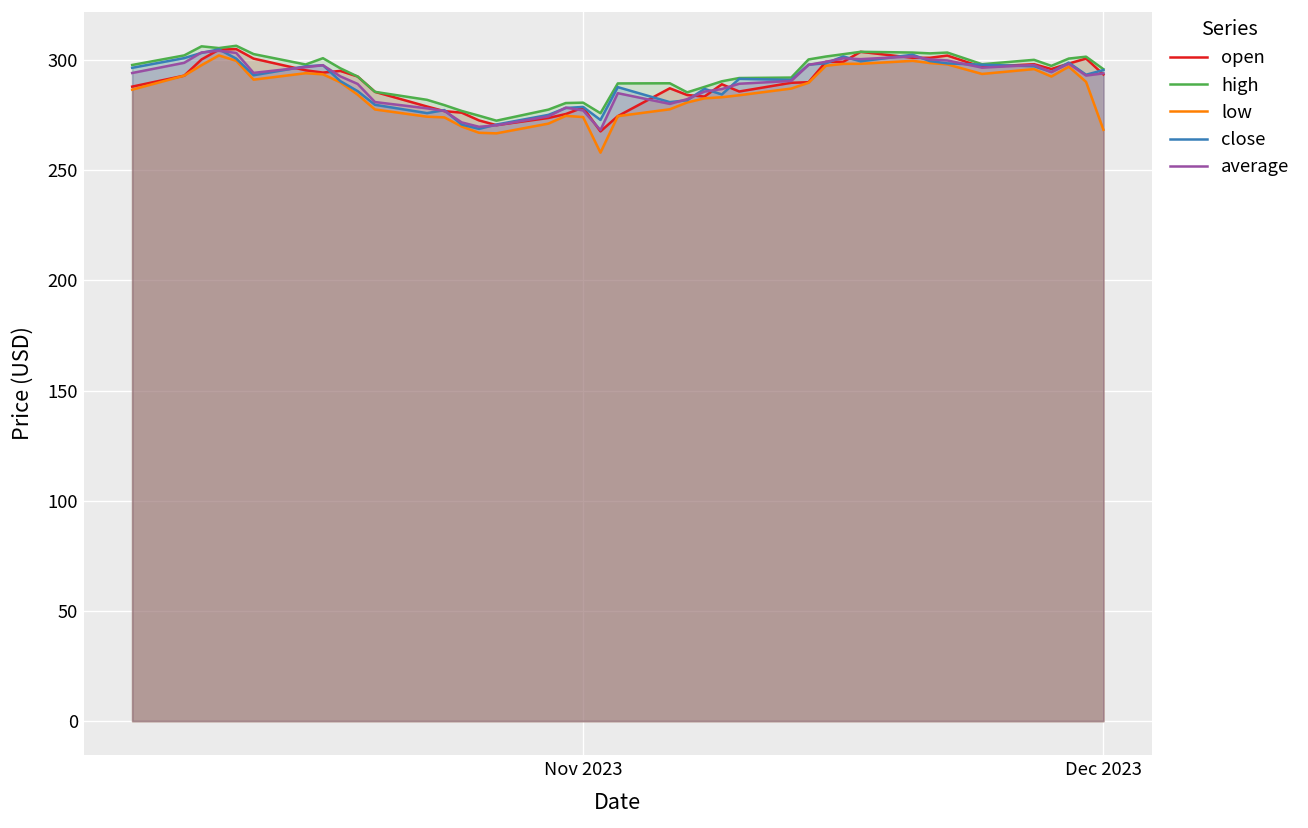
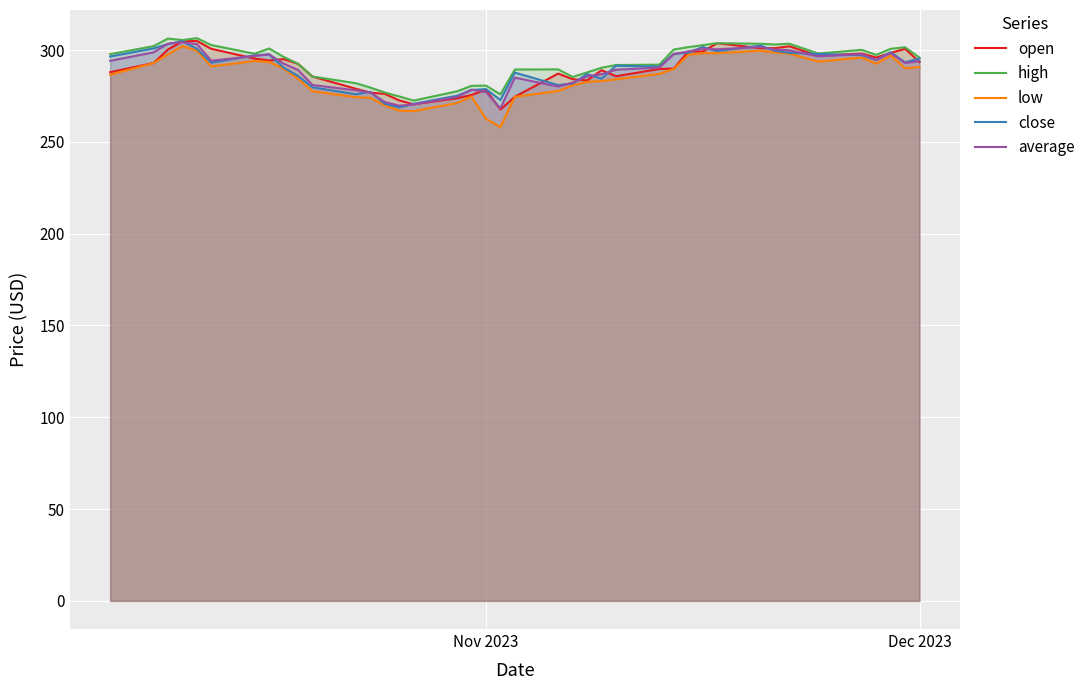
  {
    "high": {
      "Nov 2023": 281
    },
    "low": {
-     "Nov 2023": 274,
-     "Dec 2023": 268
+     "Nov 2023": 263,
+     "Dec 2023": 291
    }
  }
